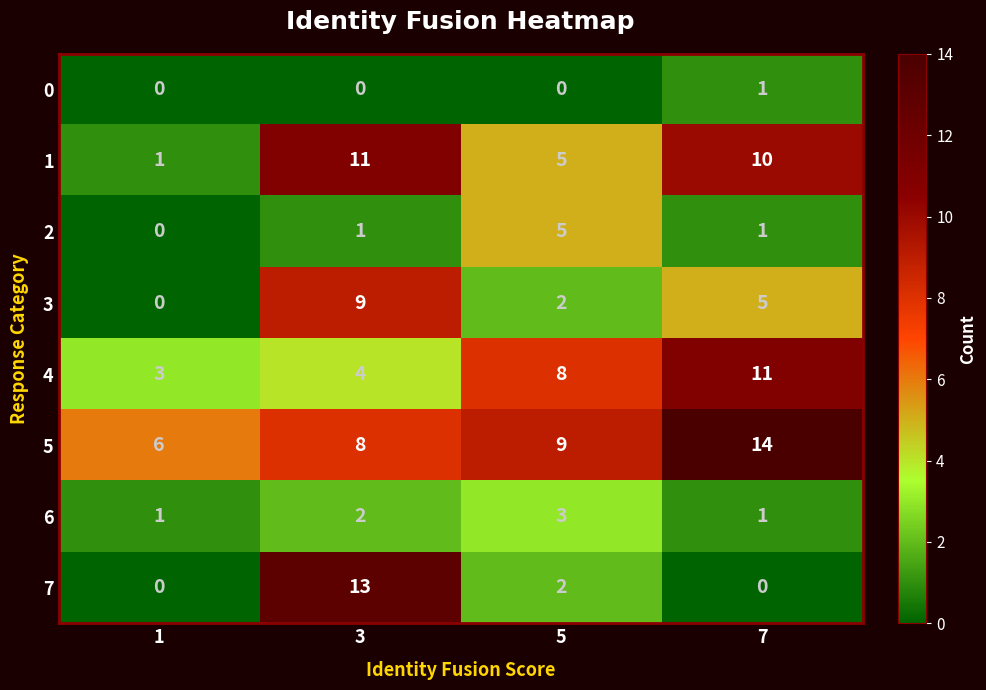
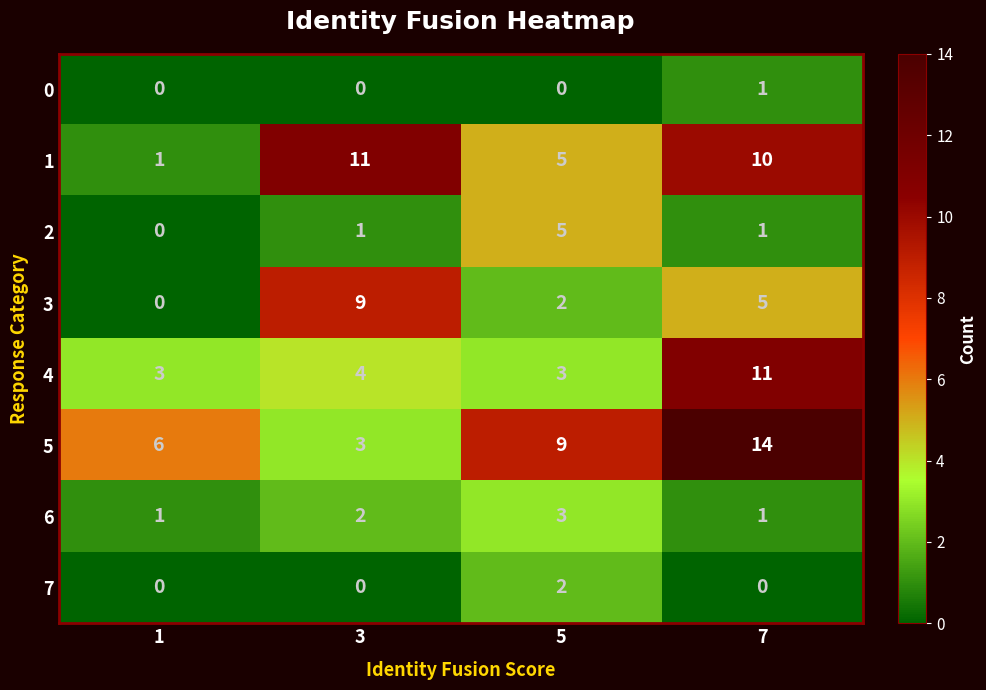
  {
    "0": {
      "1": 0,
      "3": 0,
      "5": 0,
      "7": 1
    },
    "1": {
      "1": 1,
      "3": 11,
      "5": 5,
      "7": 10
    },
    "2": {
      "1": 0,
      "3": 1,
      "5": 5,
      "7": 1
    },
    "3": {
      "1": 0,
      "3": 9,
      "5": 2,
      "7": 5
    },
    "4": {
      "1": 3,
      "3": 4,
-     "5": 8,
+     "5": 3,
      "7": 11
    },
    "5": {
      "1": 6,
-     "3": 8,
+     "3": 3,
      "5": 9,
      "7": 14
    },
    "6": {
      "1": 1,
      "3": 2,
      "5": 3,
      "7": 1
    },
    "7": {
      "1": 0,
-     "3": 13,
+     "3": 0,
      "5": 2,
      "7": 0
    }
  }
